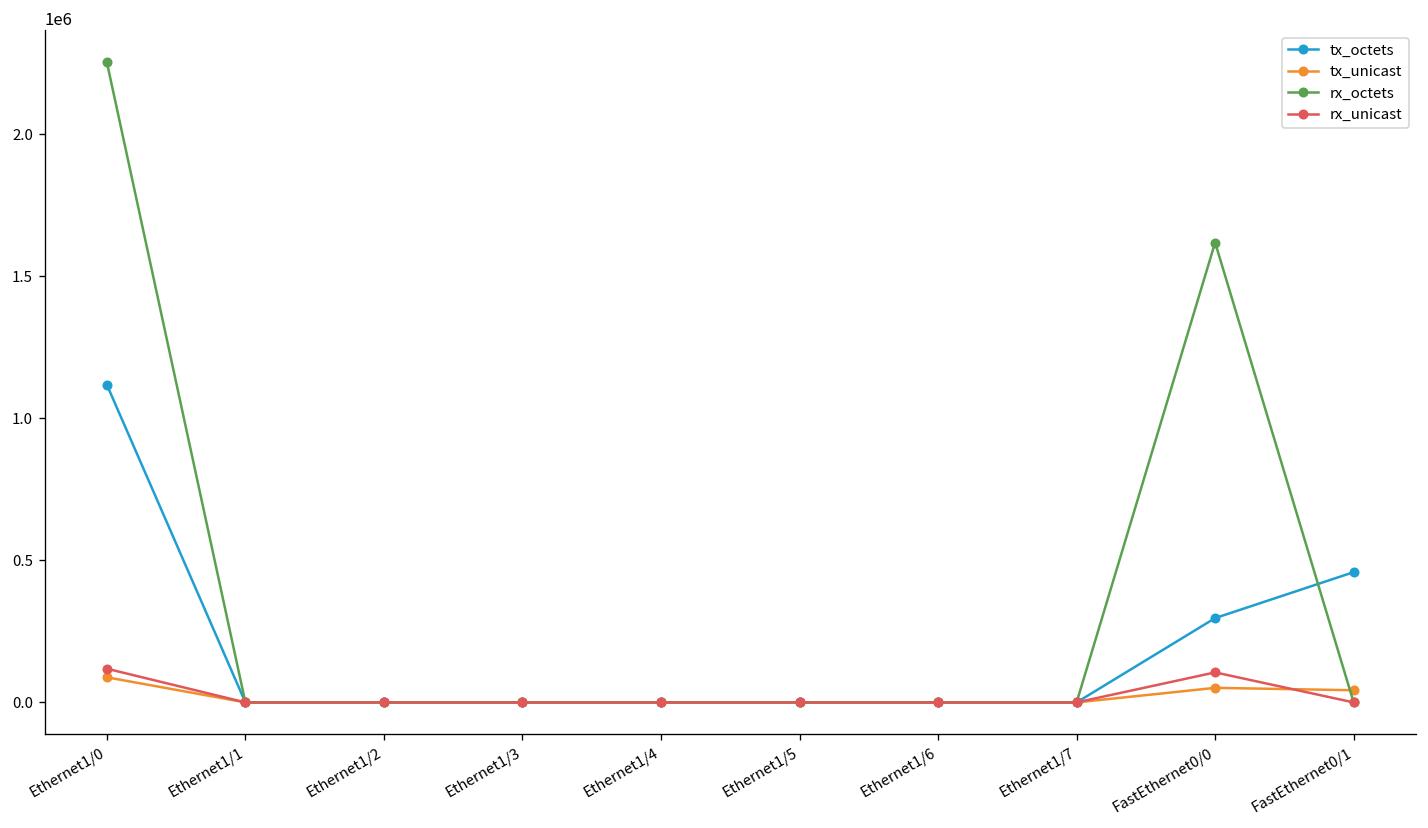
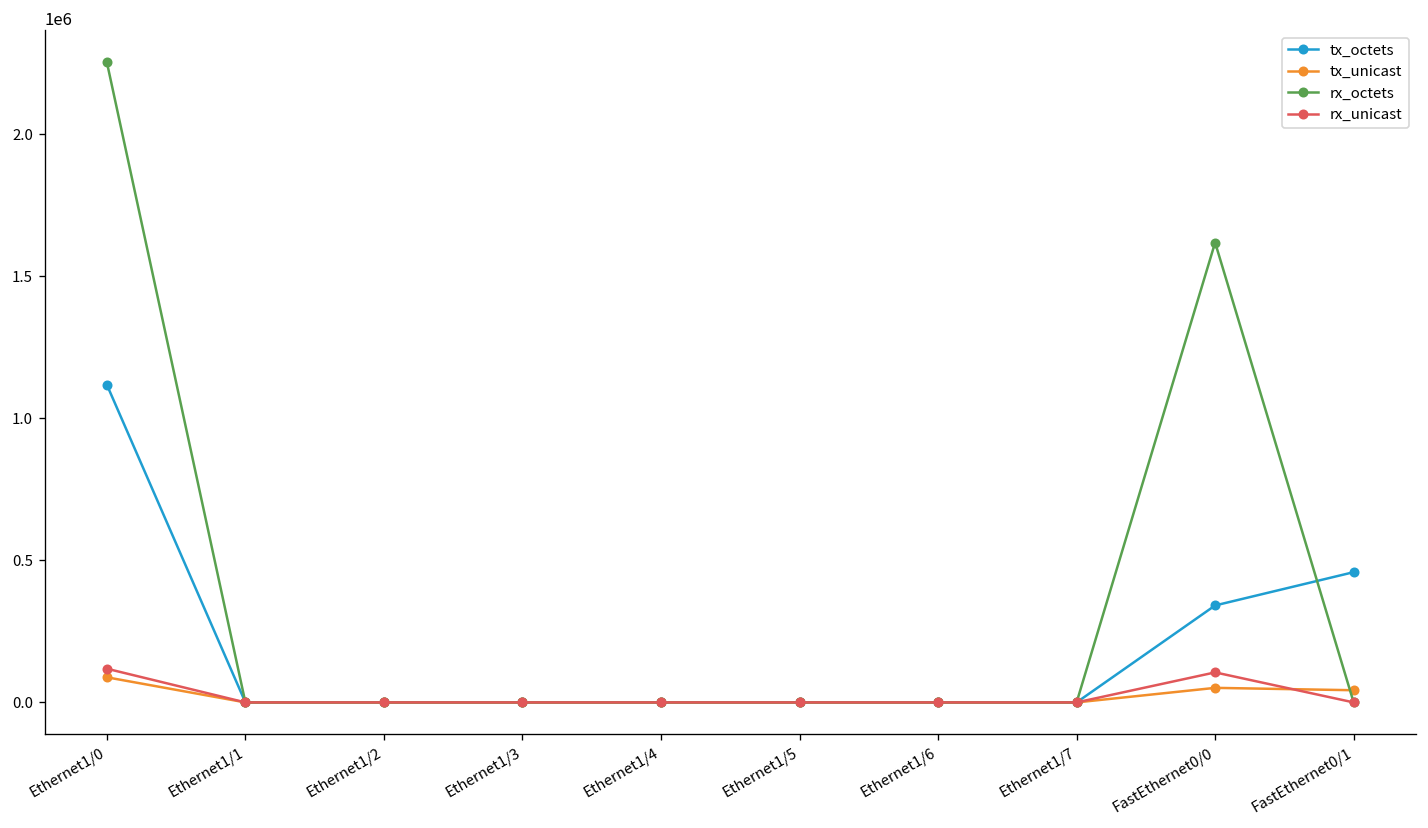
  {
    "tx_octets": {
      "Ethernet1/0": 1120000,
-     "FastEthernet0/0": 300000,
+     "FastEthernet0/0": 340000,
      "FastEthernet0/1": 460000
    },
    "tx_unicast": {
      "Ethernet1/0": 90000,
      "FastEthernet0/0": 50000,
      "FastEthernet0/1": 40000
    },
    "rx_octets": {
      "Ethernet1/0": 2250000,
      "FastEthernet0/0": 1620000
    },
    "rx_unicast": {
      "Ethernet1/0": 120000,
      "FastEthernet0/0": 110000
    }
  }
